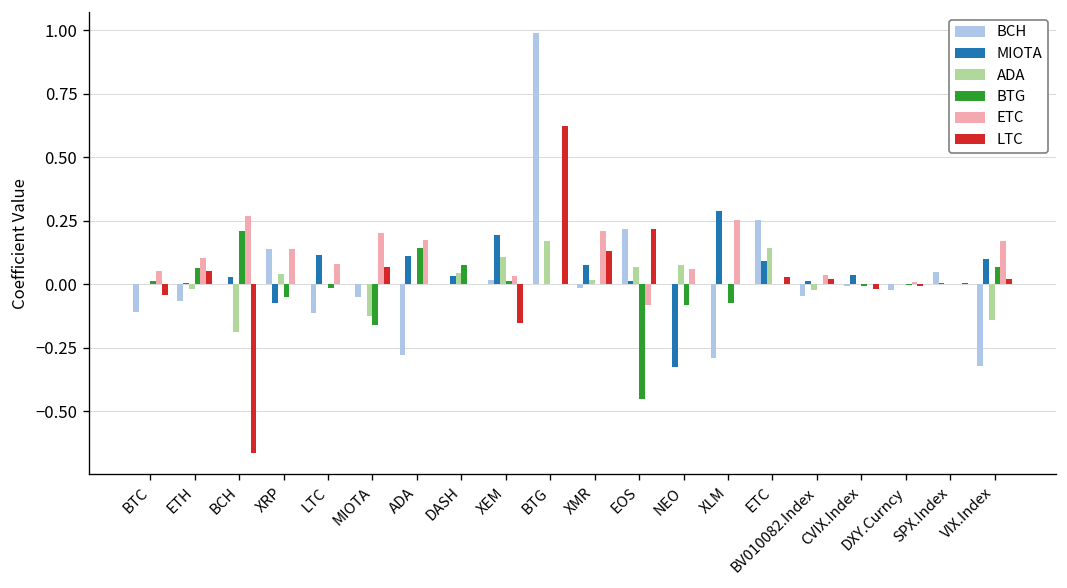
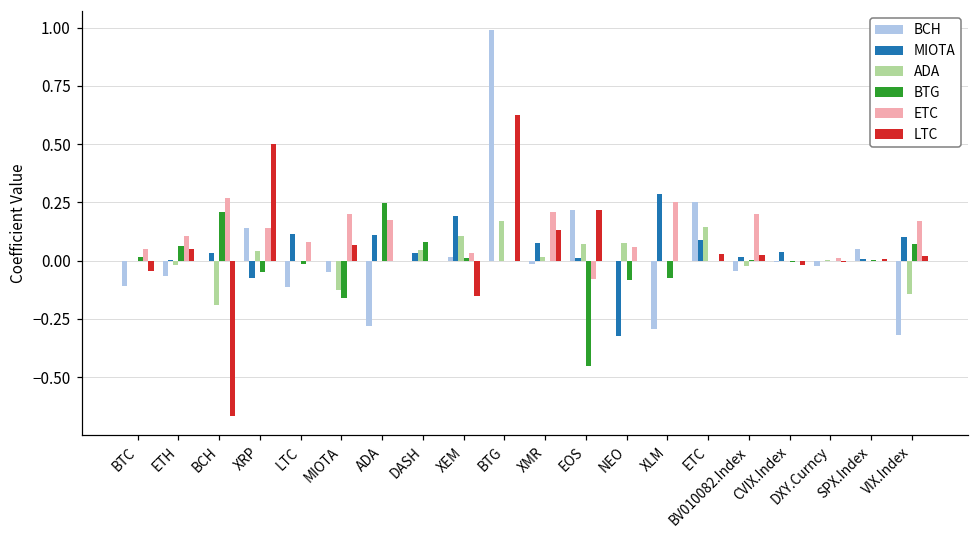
  {
    "BCH": {
      "BTC": -0.11,
      "ETH": -0.07,
      "BCH": 0.00,
      "XRP": 0.14,
      "LTC": -0.11,
      "MIOTA": -0.05,
      "ADA": -0.28,
      "DASH": 0.00,
      "XEM": 0.02,
      "BTG": 0.99,
      "XMR": -0.01,
      "EOS": 0.22,
      "NEO": 0.00,
      "XLM": -0.29,
      "ETC": 0.25,
      "BV010082.Index": -0.05,
      "DXY.Curncy": -0.02,
      "SPX.Index": 0.05,
      "VIX.Index": -0.32
    },
    "MIOTA": {
      "BTC": 0.00,
      "BCH": 0.03,
      "XRP": -0.07,
      "LTC": 0.11,
      "MIOTA": 0.00,
      "ADA": 0.11,
      "DASH": 0.03,
      "XEM": 0.19,
      "BTG": 0.00,
      "XMR": 0.07,
      "NEO": -0.32,
      "XLM": 0.29,
      "ETC": 0.09,
      "BV010082.Index": 0.01,
      "CVIX.Index": 0.04,
      "VIX.Index": 0.10
    },
    "ADA": {
      "BTC": 0.00,
      "ETH": -0.02,
      "BCH": -0.19,
      "XRP": 0.04,
      "LTC": 0.00,
      "MIOTA": -0.13,
      "ADA": 0.00,
      "DASH": 0.04,
      "XEM": 0.11,
      "BTG": 0.17,
      "XMR": 0.02,
      "EOS": 0.07,
      "NEO": 0.08,
      "XLM": 0.00,
      "ETC": 0.14,
      "BV010082.Index": -0.02,
      "VIX.Index": -0.14
    },
    "BTG": {
      "BTC": 0.01,
      "ETH": 0.06,
      "BCH": 0.21,
      "XRP": -0.05,
      "LTC": -0.02,
      "MIOTA": -0.16,
-     "ADA": 0.14,
+     "ADA": 0.25,
      "DASH": 0.08,
      "XEM": 0.01,
      "BTG": 0.00,
      "XMR": 0.00,
      "EOS": -0.45,
      "NEO": -0.08,
      "XLM": -0.07,
      "ETC": 0.00,
      "VIX.Index": 0.07
    },
    "ETC": {
      "BTC": 0.05,
      "ETH": 0.10,
      "BCH": 0.27,
      "XRP": 0.14,
      "LTC": 0.08,
      "MIOTA": 0.20,
      "ADA": 0.18,
      "DASH": 0.00,
      "XEM": 0.03,
      "XMR": 0.21,
      "EOS": -0.08,
      "NEO": 0.06,
      "XLM": 0.25,
      "ETC": 0.00,
-     "BV010082.Index": 0.04,
+     "BV010082.Index": 0.20,
      "CVIX.Index": 0.00,
      "SPX.Index": 0.00,
      "VIX.Index": 0.17
    },
    "LTC": {
      "BTC": -0.04,
      "ETH": 0.05,
      "BCH": -0.67,
-     "XRP": 0.0,
+     "XRP": 0.5,
      "LTC": 0.0,
      "MIOTA": 0.07,
      "ADA": 0.0,
      "DASH": 0.0,
      "XEM": -0.15,
      "BTG": 0.62,
      "XMR": 0.13,
      "EOS": 0.22,
      "NEO": 0.0,
      "ETC": 0.03,
      "BV010082.Index": 0.02,
      "CVIX.Index": -0.02,
      "VIX.Index": 0.02
    }
  }
